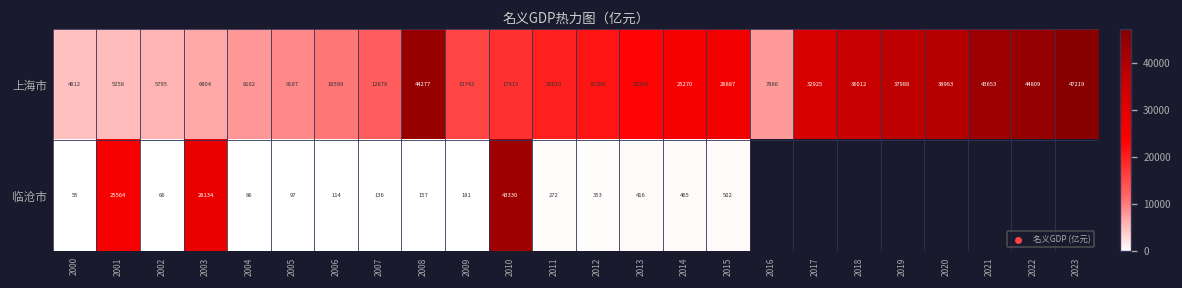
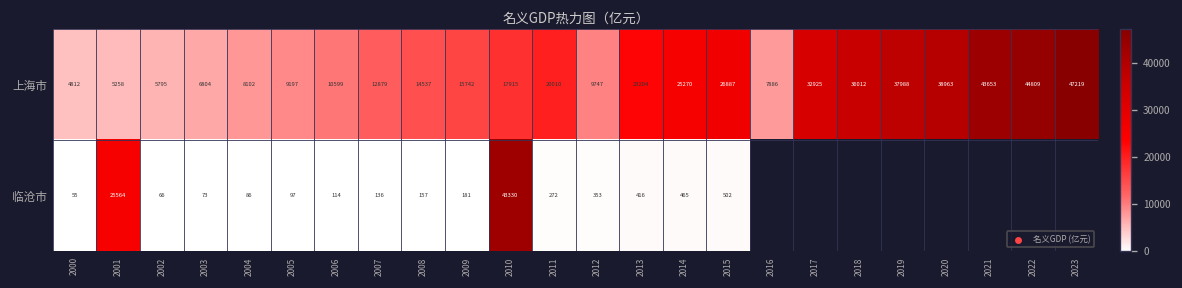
  {
    "上海市": {
      "2000": 4812,
      "2001": 5258,
      "2002": 5795,
      "2003": 6804,
      "2004": 8102,
      "2005": 9197,
      "2006": 10599,
      "2007": 12879,
-     "2008": 44277,
+     "2008": 14537,
      "2009": 15742,
      "2010": 17915,
      "2011": 20010,
-     "2012": 21306,
+     "2012": 9747,
      "2013": 23204,
      "2014": 25270,
      "2015": 26887,
      "2016": 7886,
      "2017": 32925,
      "2018": 36012,
      "2019": 37988,
      "2020": 38963,
      "2021": 43653,
      "2022": 44809,
      "2023": 47219
    },
    "临沧市": {
      "2000": 55,
      "2001": 25564,
      "2002": 66,
-     "2003": 28134,
+     "2003": 73,
      "2004": 86,
      "2005": 97,
      "2006": 114,
      "2007": 136,
      "2008": 157,
      "2009": 181,
      "2010": 43330,
      "2011": 272,
      "2012": 353,
      "2013": 416,
      "2014": 465,
      "2015": 502
    }
  }
